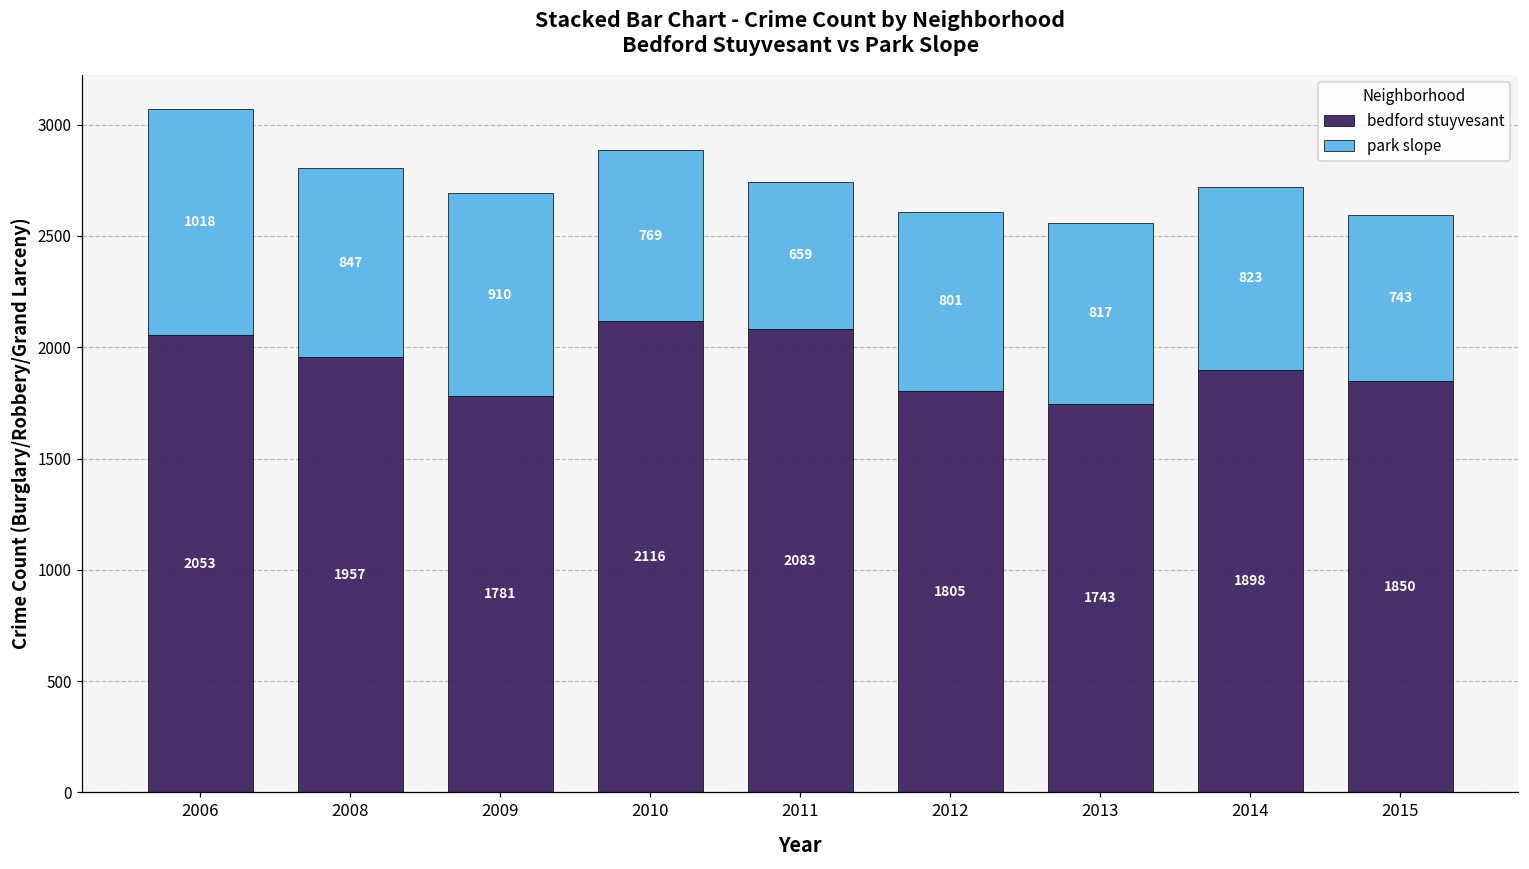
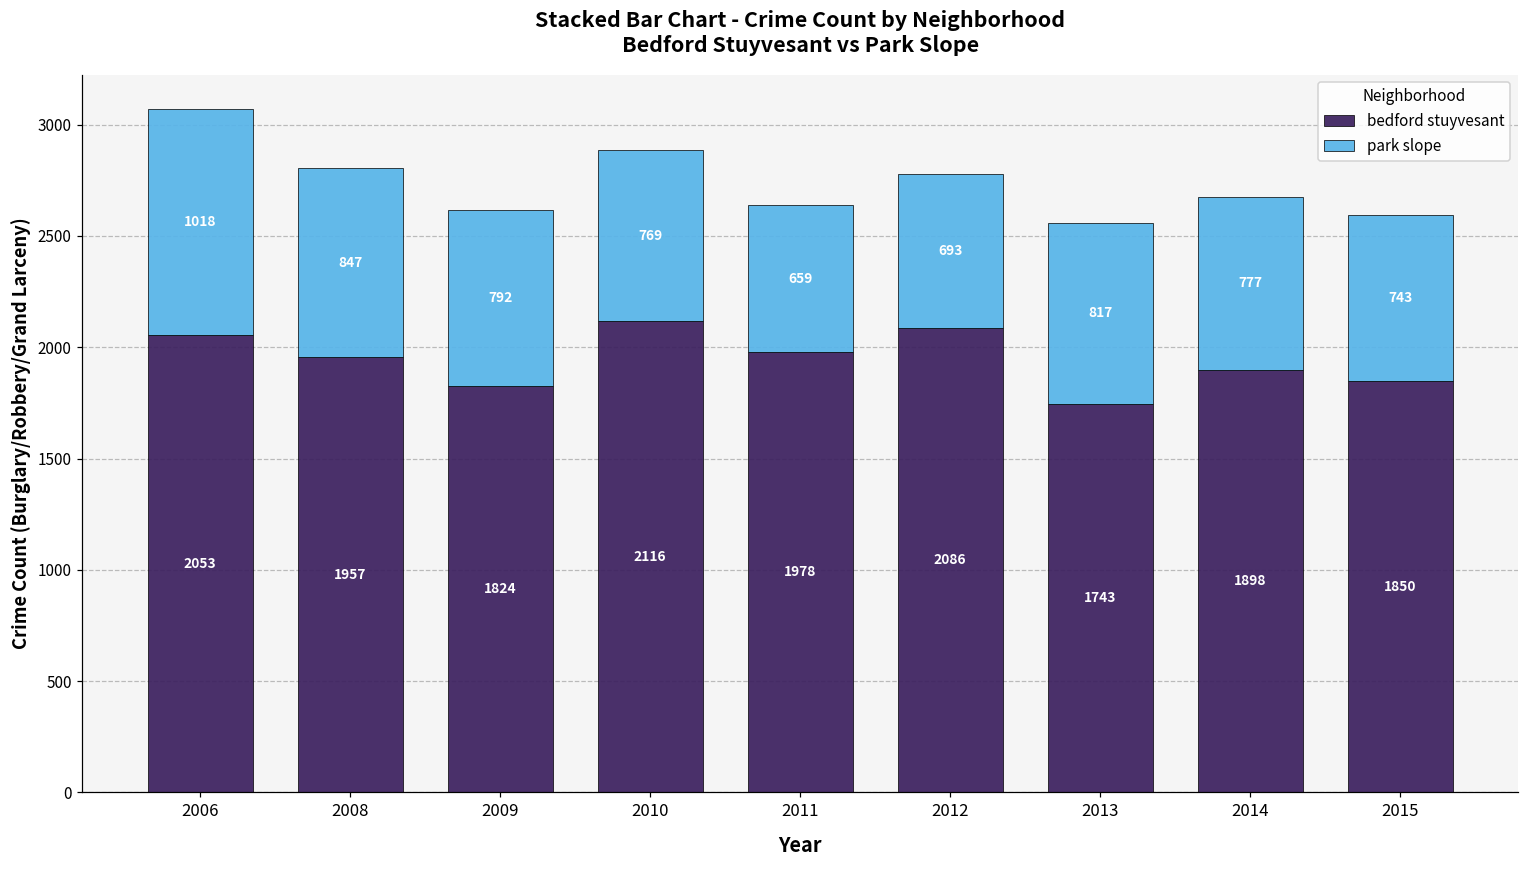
  {
    "bedford stuyvesant": {
      "2006": 2053,
      "2008": 1957,
-     "2009": 1781,
+     "2009": 1824,
      "2010": 2116,
-     "2011": 2083,
-     "2012": 1805,
+     "2011": 1978,
+     "2012": 2086,
      "2013": 1743,
      "2014": 1898,
      "2015": 1850
    },
    "park slope": {
      "2006": 1018,
      "2008": 847,
-     "2009": 910,
+     "2009": 792,
      "2010": 769,
      "2011": 659,
-     "2012": 801,
+     "2012": 693,
      "2013": 817,
-     "2014": 823,
+     "2014": 777,
      "2015": 743
    }
  }
